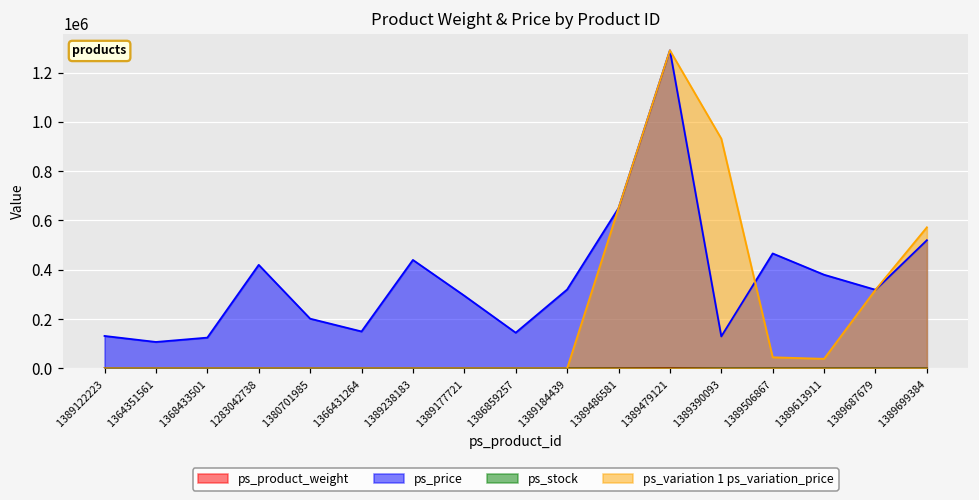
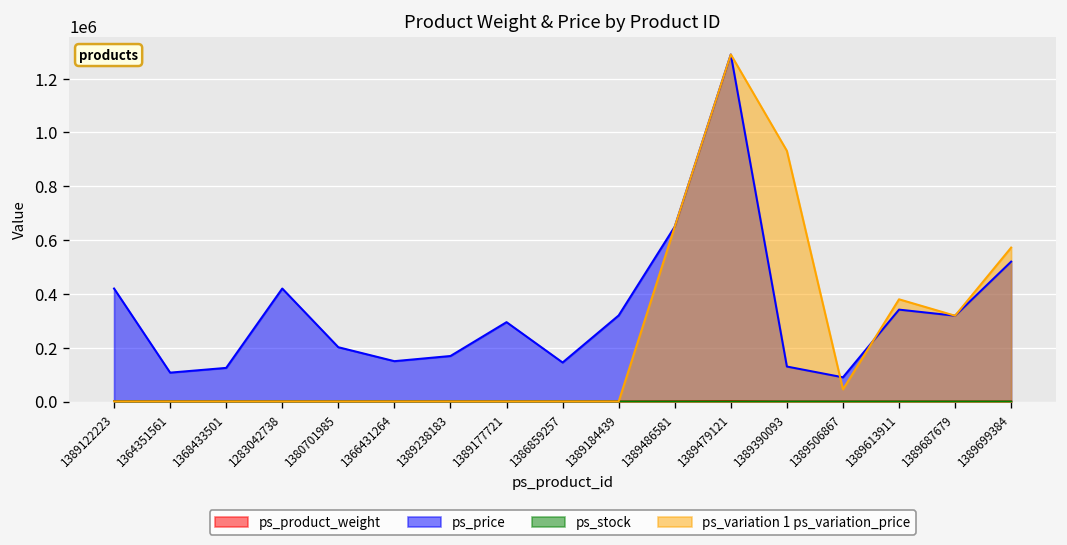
  {
    "ps_stock": {
      "1389486581": 0,
      "1389479121": 0,
      "1389390093": 0,
      "1389506867": 0,
      "1389613911": 0,
      "1389687679": 0,
      "1389699384": 0
    },
    "ps_price": {
-     "1389122223": 130000,
+     "1389122223": 420000,
      "1364351561": 110000,
      "1368433501": 130000,
      "1283042738": 420000,
      "1380701985": 200000,
      "1366431264": 150000,
-     "1389238183": 440000,
+     "1389238183": 170000,
      "1389177721": 300000,
      "1386859257": 150000,
      "1389184439": 320000,
      "1389390093": 130000,
-     "1389506867": 470000,
-     "1389613911": 380000,
+     "1389506867": 90000,
+     "1389613911": 340000,
      "1389699384": 520000
    },
    "ps_variation 1 ps_variation_price": {
      "1389390093": 930000,
      "1389506867": 50000,
-     "1389613911": 40000,
+     "1389613911": 380000,
      "1389699384": 570000
    }
  }
